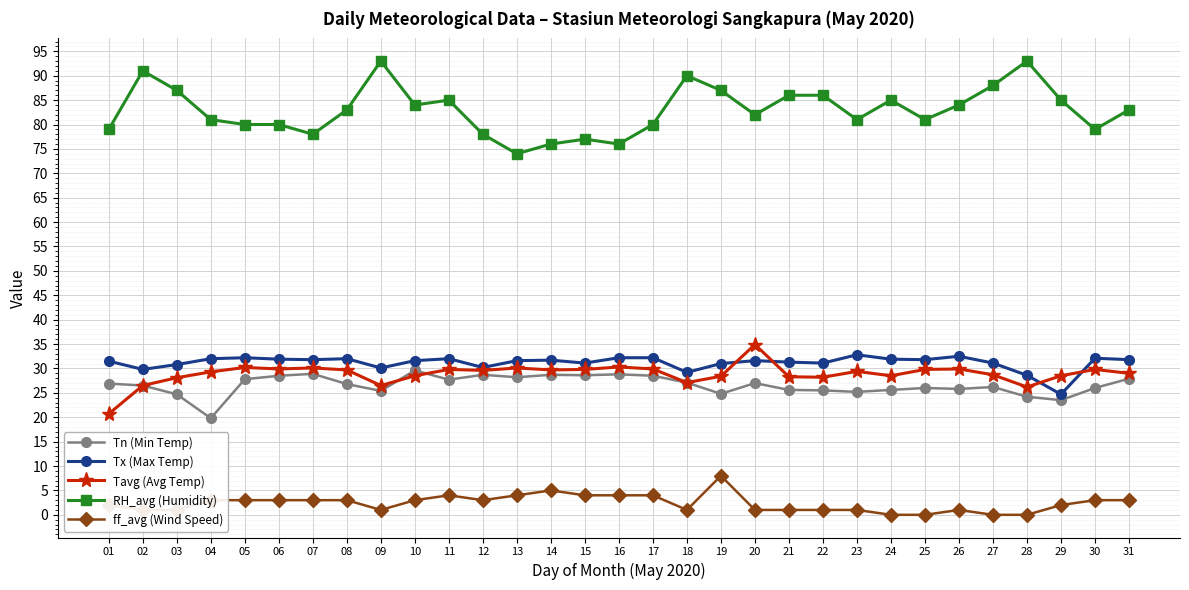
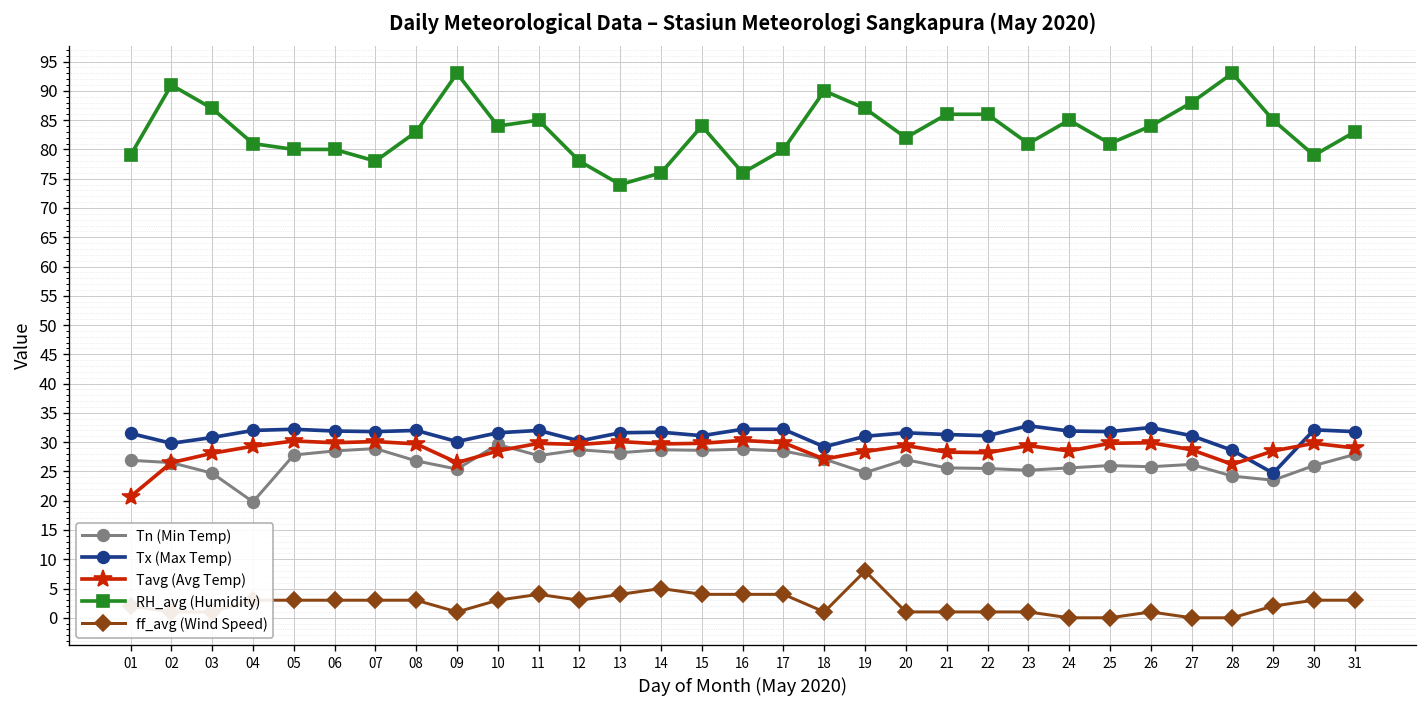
  {
    "Tn (Min Temp)": {
      "01": 27,
      "03": 25,
      "04": 20,
      "05": 28,
      "06": 29,
      "07": 29,
      "08": 27,
      "09": 25,
      "10": 30,
      "11": 28,
      "12": 29,
      "13": 28,
      "14": 29,
      "15": 29,
      "16": 29,
      "17": 29,
      "19": 25,
      "20": 27,
      "21": 26,
      "22": 26,
      "23": 25,
      "24": 26,
      "25": 26,
      "26": 26,
      "27": 26,
      "28": 24,
      "29": 24,
      "30": 26,
      "31": 28
    },
    "Tx (Max Temp)": {
      "01": 32,
      "02": 30,
      "03": 31,
      "04": 32,
      "05": 32,
      "06": 32,
      "07": 32,
      "08": 32,
      "09": 30,
      "10": 32,
      "11": 32,
      "12": 30,
      "13": 32,
      "14": 32,
      "15": 31,
      "16": 32,
      "17": 32,
      "18": 29,
      "19": 31,
      "20": 32,
      "21": 31,
      "22": 31,
      "23": 33,
      "24": 32,
      "25": 32,
      "26": 33,
      "27": 31,
      "28": 29,
      "29": 25,
      "30": 32,
      "31": 32
    },
    "Tavg (Avg Temp)": {
      "01": 21,
      "03": 28,
      "04": 29,
      "05": 30,
      "06": 30,
      "07": 30,
      "08": 30,
      "09": 27,
      "10": 29,
      "11": 30,
      "12": 30,
      "13": 30,
      "14": 30,
      "15": 30,
      "16": 30,
      "17": 30,
      "19": 28,
-     "20": 35,
+     "20": 29,
      "21": 28,
      "22": 28,
      "23": 29,
      "24": 29,
      "25": 30,
      "26": 30,
      "27": 29,
      "28": 26,
      "29": 29,
      "30": 30,
      "31": 29
    },
    "RH_avg (Humidity)": {
      "01": 79,
      "02": 91,
      "03": 87,
      "04": 81,
      "05": 80,
      "06": 80,
      "07": 78,
      "08": 83,
      "09": 93,
      "10": 84,
      "11": 85,
      "12": 78,
      "13": 74,
      "14": 76,
-     "15": 77,
+     "15": 84,
      "16": 76,
      "17": 80,
      "18": 90,
      "19": 87,
      "20": 82,
      "21": 86,
      "22": 86,
      "23": 81,
      "24": 85,
      "25": 81,
      "26": 84,
      "27": 88,
      "28": 93,
      "29": 85,
      "30": 79,
      "31": 83
    },
    "ff_avg (Wind Speed)": {
      "05": 3,
      "06": 3,
      "07": 3,
      "08": 3,
      "09": 1,
      "10": 3,
      "11": 4,
      "12": 3,
      "13": 4,
      "14": 5,
      "15": 4,
      "16": 4,
      "17": 4,
      "18": 1,
      "19": 8,
      "20": 1,
      "21": 1,
      "22": 1,
      "23": 1,
      "24": 0,
      "25": 0,
      "26": 1,
      "27": 0,
      "28": 0,
      "29": 2,
      "30": 3,
      "31": 3
    }
  }
